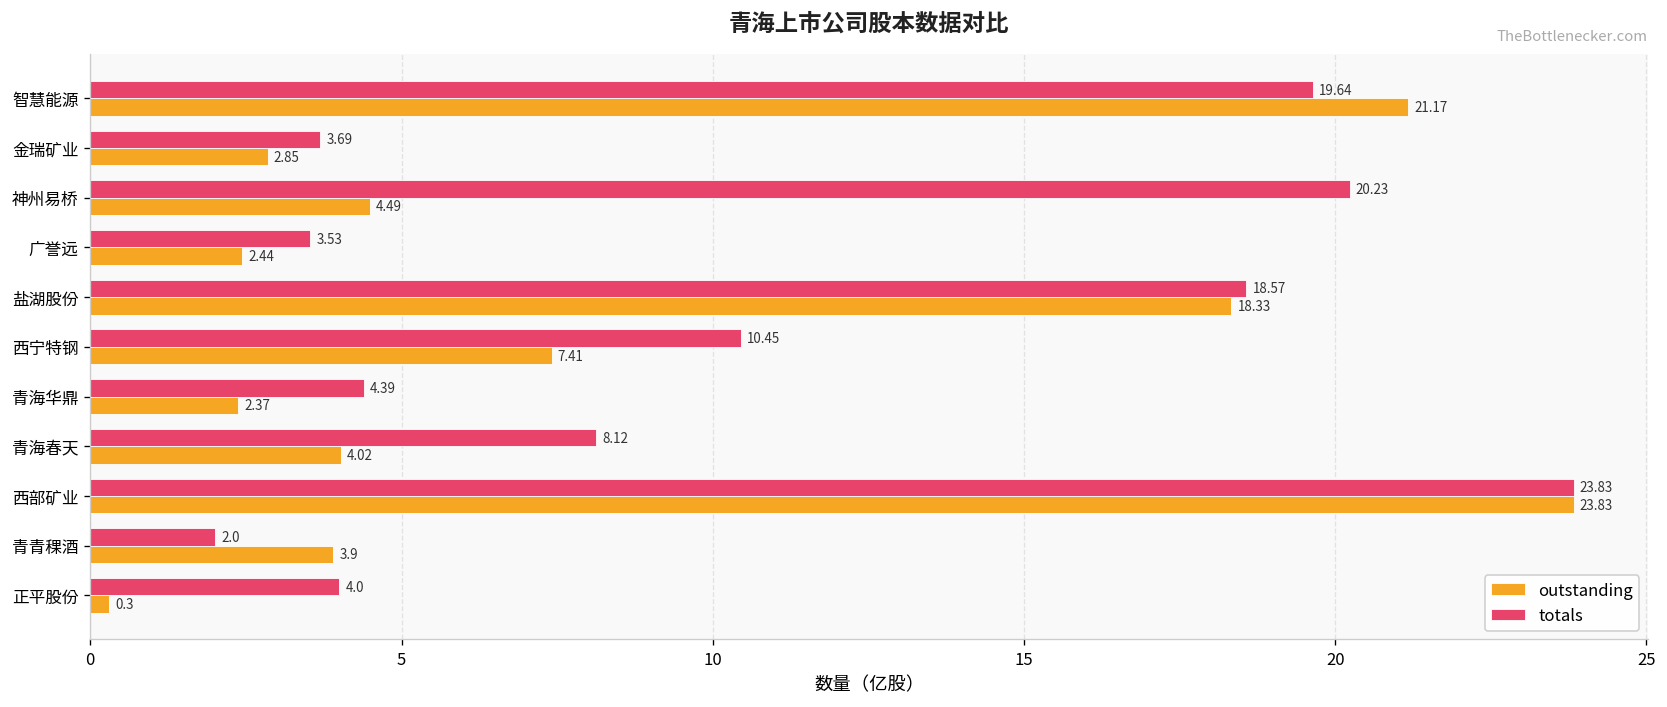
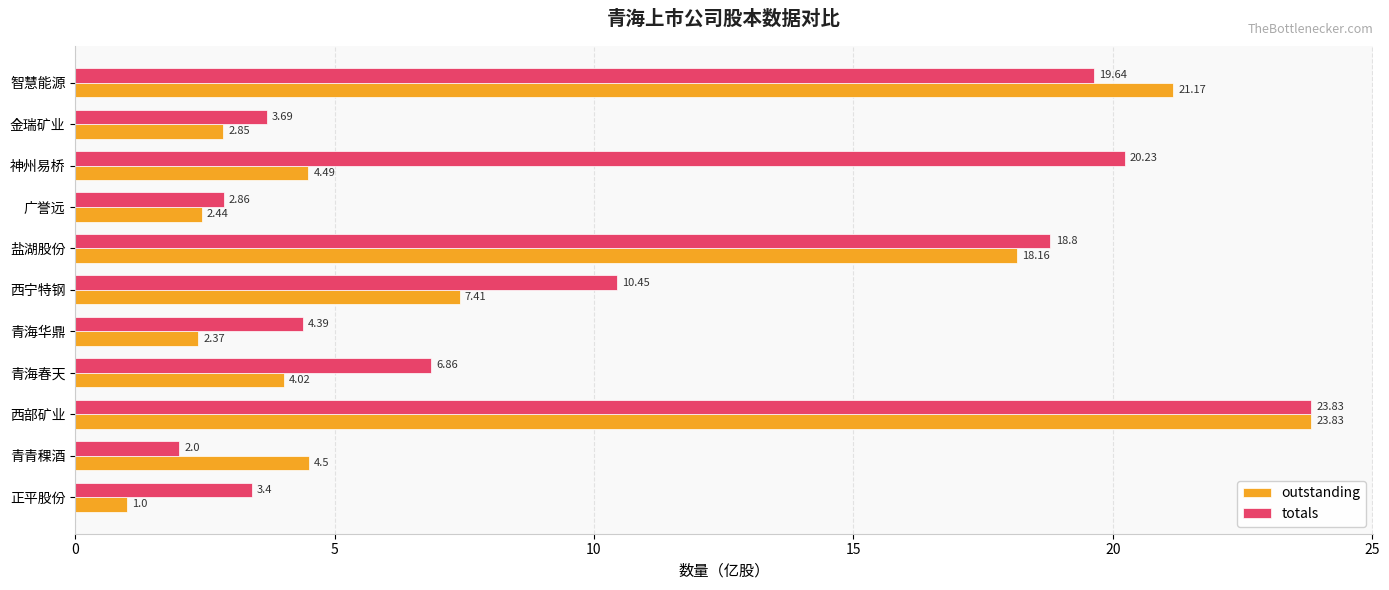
  {
    "outstanding": {
      "智慧能源": 21.17,
      "金瑞矿业": 2.85,
      "神州易桥": 4.49,
      "广誉远": 2.44,
-     "盐湖股份": 18.33,
+     "盐湖股份": 18.16,
      "西宁特钢": 7.41,
      "青海华鼎": 2.37,
      "青海春天": 4.02,
      "西部矿业": 23.83,
-     "青青稞酒": 3.9,
-     "正平股份": 0.3
+     "青青稞酒": 4.5,
+     "正平股份": 1.0
    },
    "totals": {
      "智慧能源": 19.64,
      "金瑞矿业": 3.69,
      "神州易桥": 20.23,
-     "广誉远": 3.53,
-     "盐湖股份": 18.57,
+     "广誉远": 2.86,
+     "盐湖股份": 18.8,
      "西宁特钢": 10.45,
      "青海华鼎": 4.39,
-     "青海春天": 8.12,
+     "青海春天": 6.86,
      "西部矿业": 23.83,
      "青青稞酒": 2.0,
-     "正平股份": 4.0
+     "正平股份": 3.4
    }
  }
